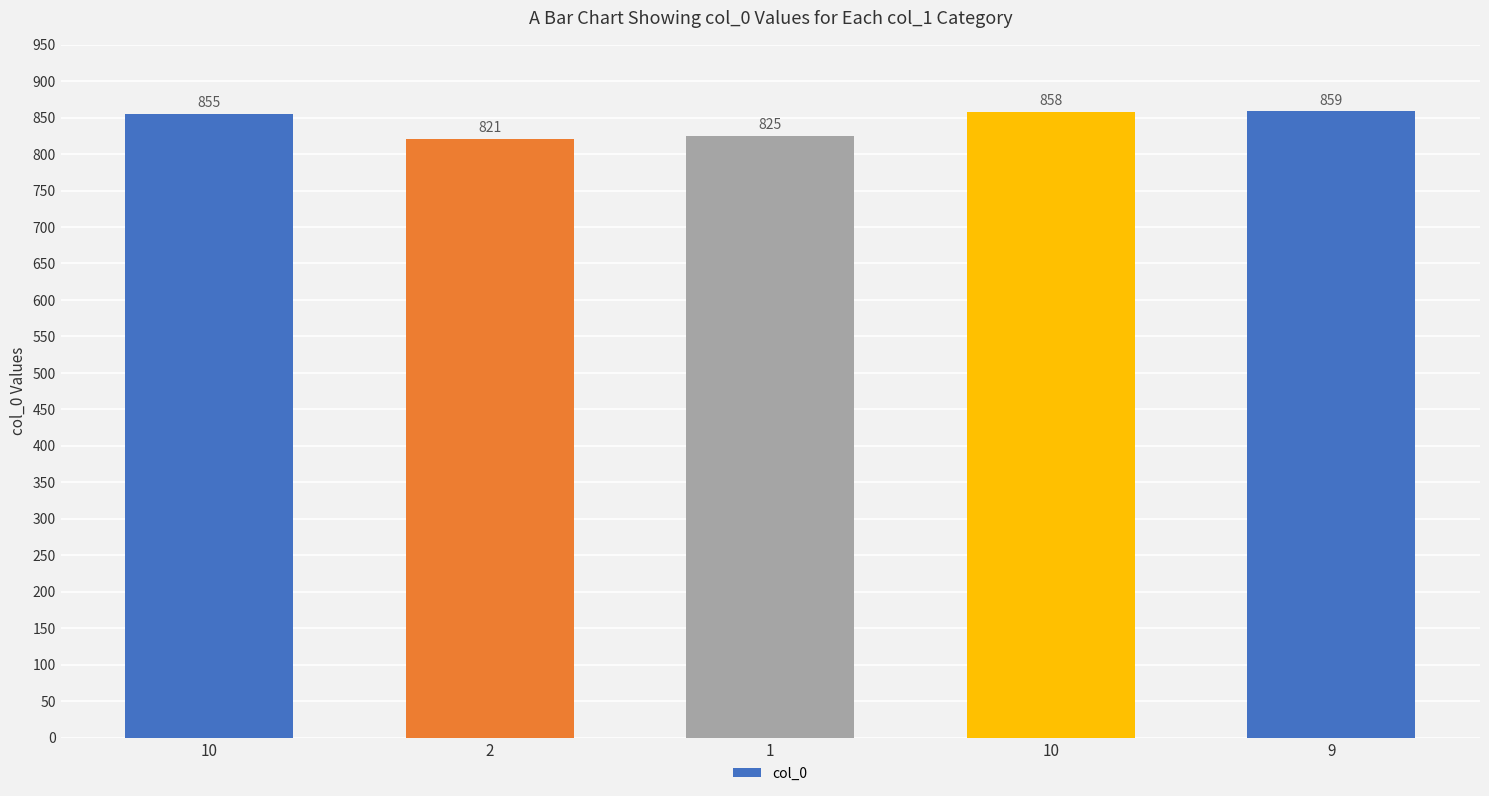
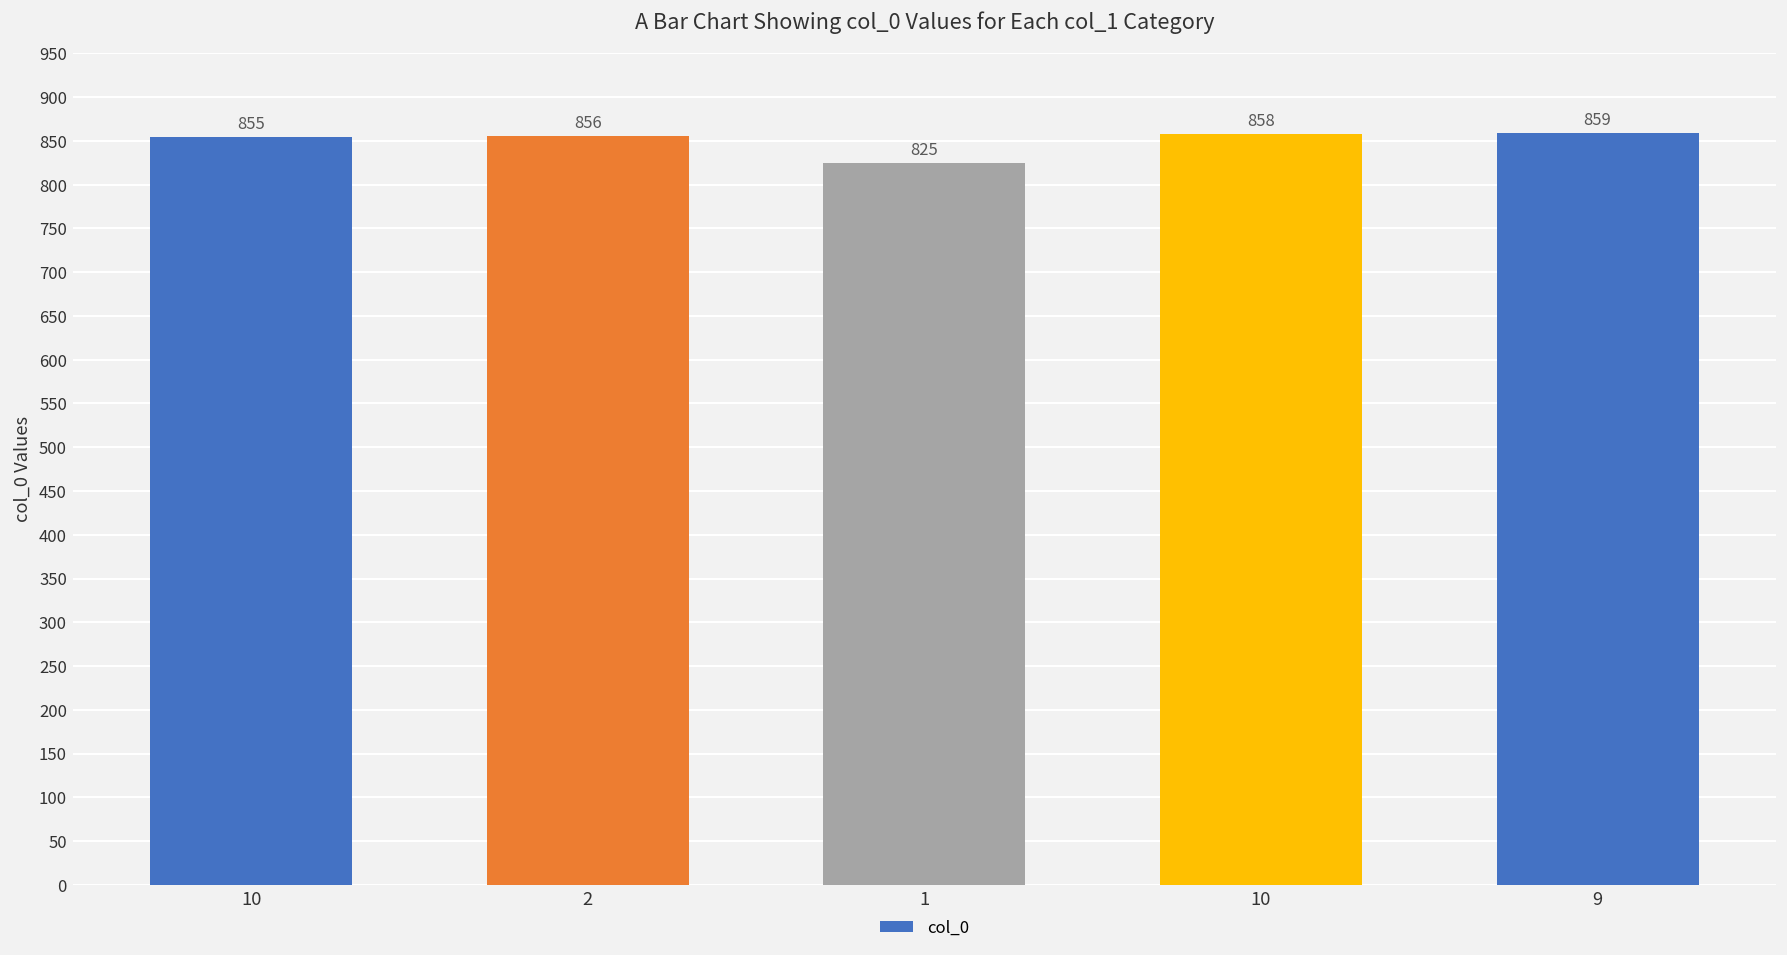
  {
-   "2": 821,
+   "2": 856,
    "1": 825,
    "9": 859
  }
